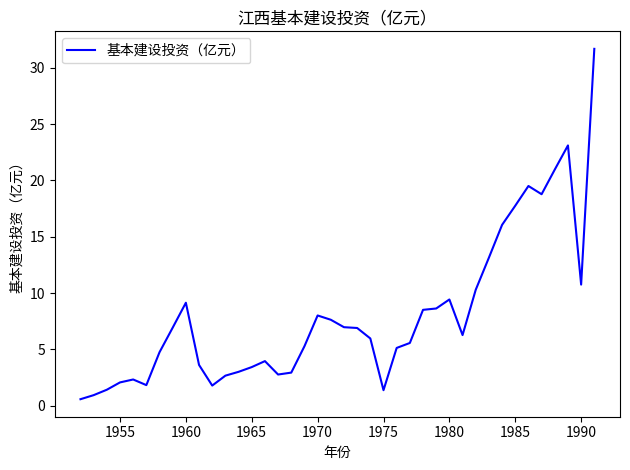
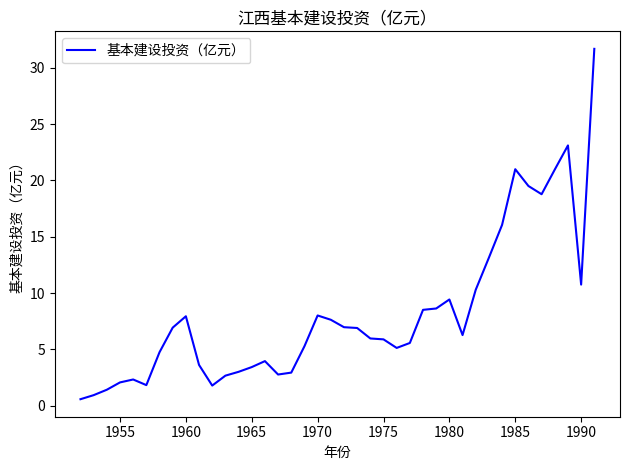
  {
    "1955": 2.1,
-   "1960": 9.1,
+   "1960": 7.9,
    "1965": 3.4,
    "1970": 8.0,
-   "1975": 1.4,
+   "1975": 5.9,
    "1980": 9.4,
-   "1985": 17.8,
+   "1985": 21.0,
    "1990": 10.8
  }
